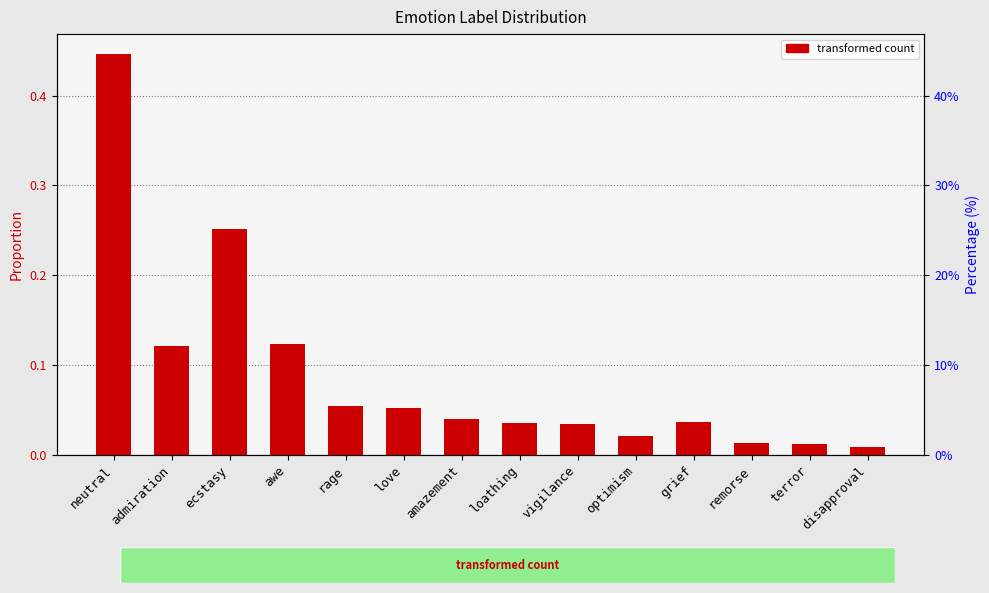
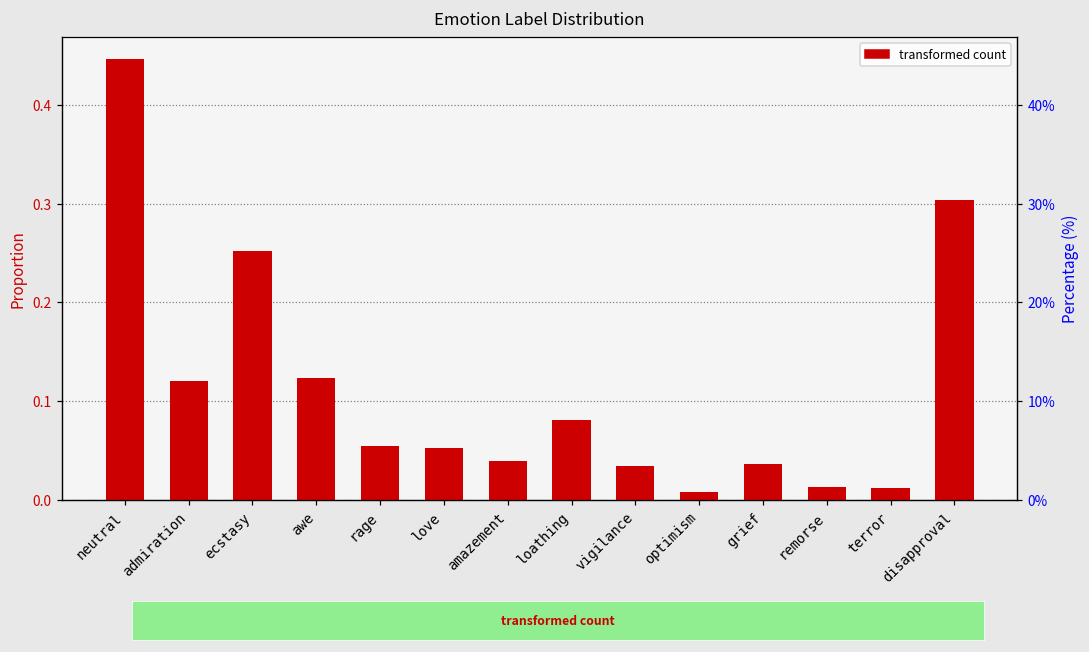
  {
    "neutral": 0.45,
    "admiration": 0.12,
    "ecstasy": 0.25,
    "awe": 0.12,
    "rage": 0.05,
    "love": 0.05,
    "amazement": 0.04,
-   "loathing": 0.04,
+   "loathing": 0.08,
    "vigilance": 0.03,
-   "optimism": 0.02,
+   "optimism": 0.01,
    "grief": 0.04,
    "remorse": 0.01,
    "terror": 0.01,
-   "disapproval": 0.01
+   "disapproval": 0.30
  }
